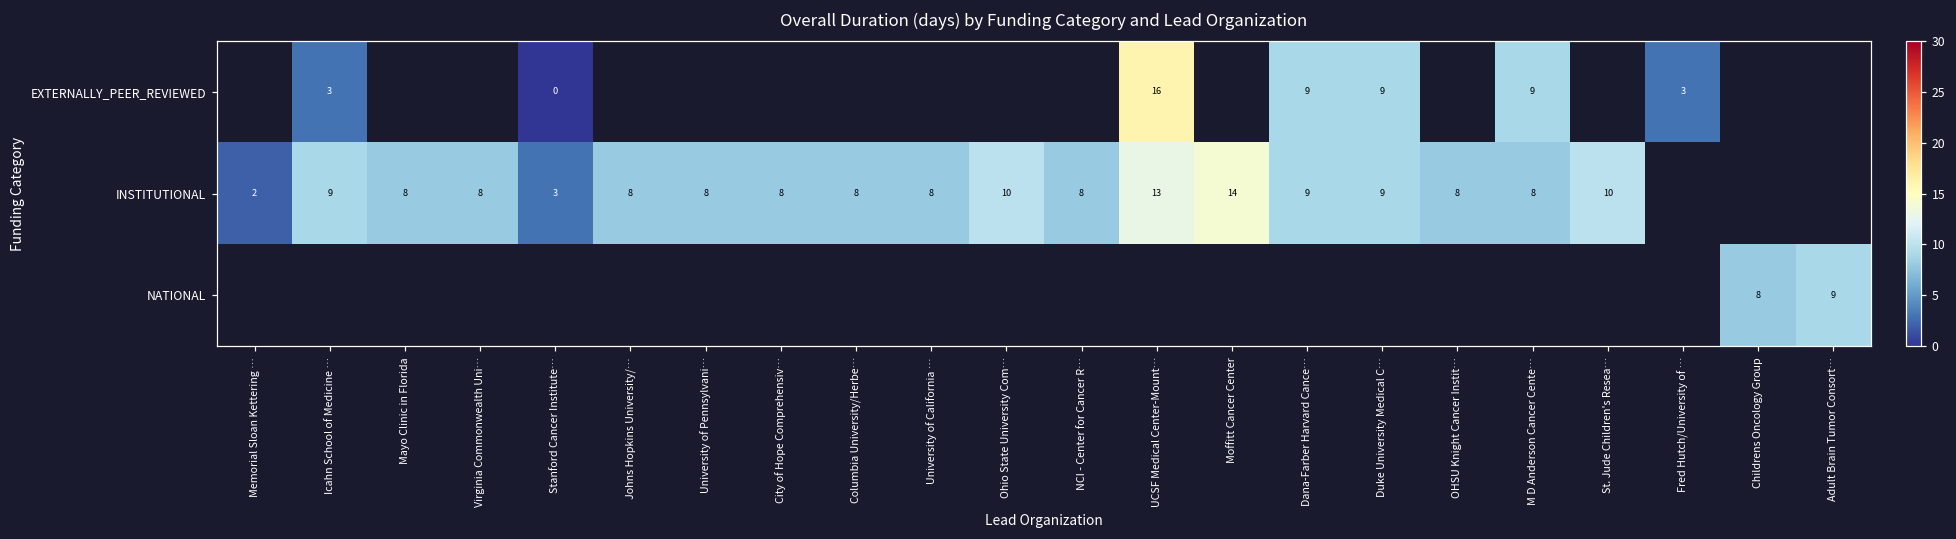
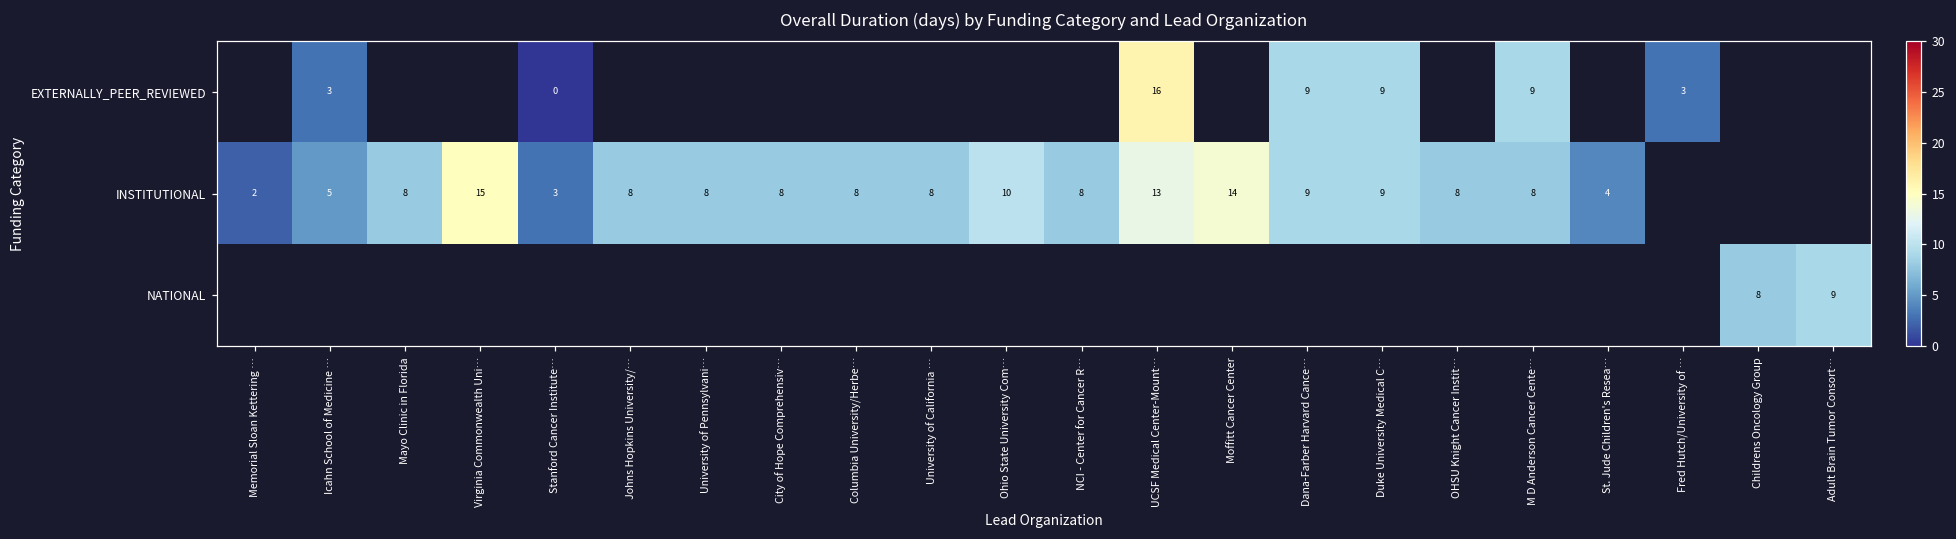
  {
    "EXTERNALLY_PEER_REVIEWED": {
      "Icahn School of Medicine …": 3,
      "Stanford Cancer Institute…": 0,
      "UCSF Medical Center-Mount…": 16,
      "Dana-Farber Harvard Cance…": 9,
      "Duke University Medical C…": 9,
      "M D Anderson Cancer Cente…": 9,
      "Fred Hutch/University of …": 3
    },
    "INSTITUTIONAL": {
      "Memorial Sloan Kettering …": 2,
-     "Icahn School of Medicine …": 9,
+     "Icahn School of Medicine …": 5,
      "Mayo Clinic in Florida": 8,
-     "Virginia Commonwealth Uni…": 8,
+     "Virginia Commonwealth Uni…": 15,
      "Stanford Cancer Institute…": 3,
      "Johns Hopkins University/…": 8,
      "University of Pennsylvani…": 8,
      "City of Hope Comprehensiv…": 8,
      "Columbia University/Herbe…": 8,
      "University of California …": 8,
      "Ohio State University Com…": 10,
      "NCI - Center for Cancer R…": 8,
      "UCSF Medical Center-Mount…": 13,
      "Moffitt Cancer Center": 14,
      "Dana-Farber Harvard Cance…": 9,
      "Duke University Medical C…": 9,
      "OHSU Knight Cancer Instit…": 8,
      "M D Anderson Cancer Cente…": 8,
-     "St. Jude Children's Resea…": 10
+     "St. Jude Children's Resea…": 4
    },
    "NATIONAL": {
      "Childrens Oncology Group": 8,
      "Adult Brain Tumor Consort…": 9
    }
  }
